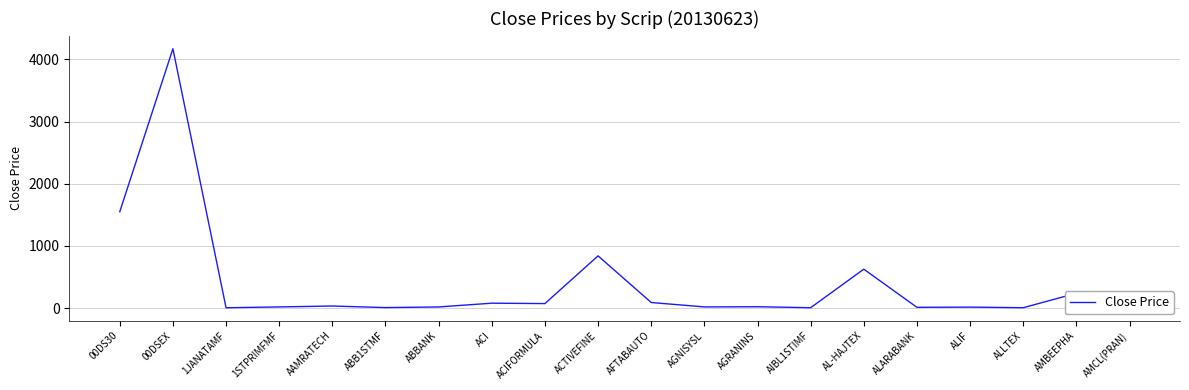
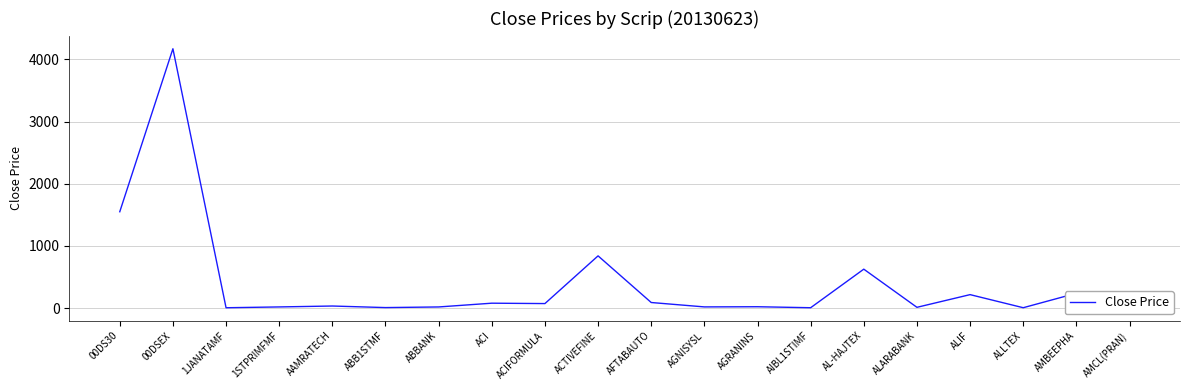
  {
    "00DS30": 1600,
    "00DSEX": 4200,
    "1JANATAMF": 0,
    "1STPRIMFMF": 0,
    "AAMRATECH": 0,
    "ABB1STMF": 0,
    "ABBANK": 0,
    "ACI": 100,
    "ACIFORMULA": 100,
    "ACTIVEFINE": 800,
    "AFTABAUTO": 100,
    "AGNISYSL": 0,
    "AGRANINS": 0,
    "AIBL1STIMF": 0,
    "AL-HAJTEX": 600,
    "ALARABANK": 0,
-   "ALIF": 0,
+   "ALIF": 200,
    "ALLTEX": 0
  }
